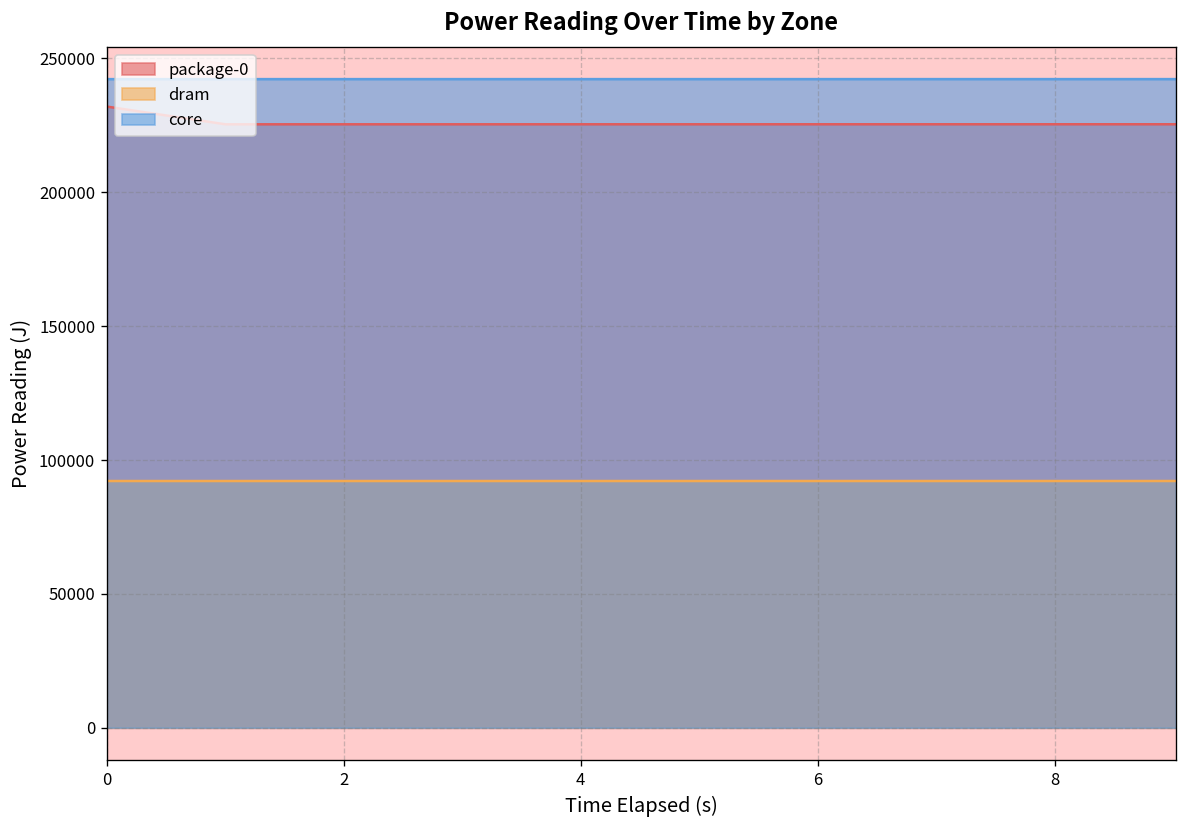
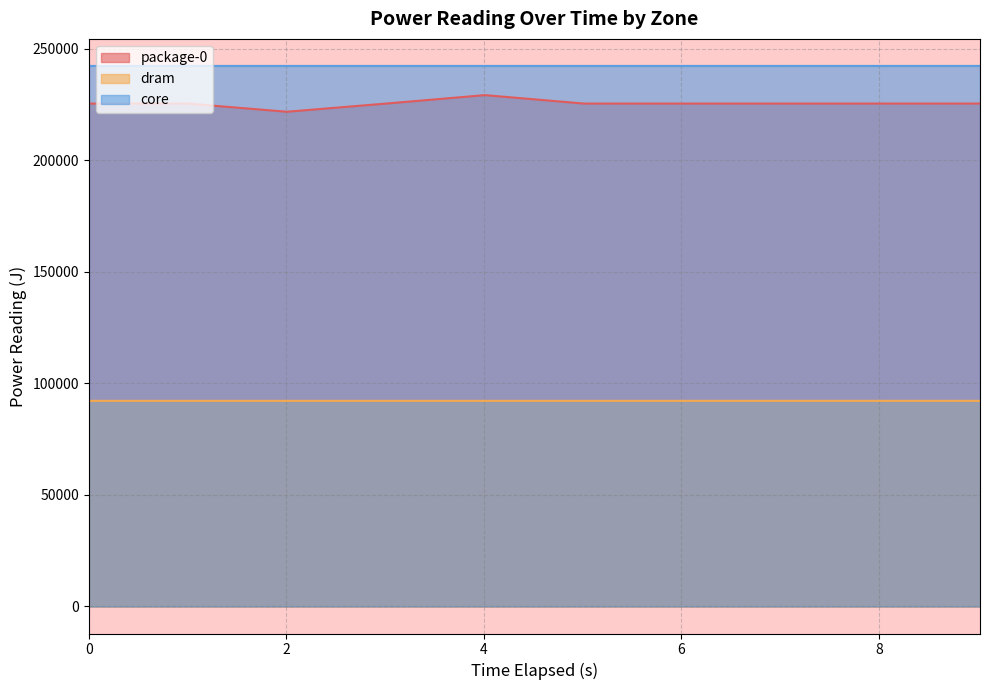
  {
    "package-0": {
-     "0": 232000,
-     "2": 225000,
-     "4": 225000,
+     "0": 225000,
+     "2": 222000,
+     "4": 229000,
      "6": 225000
    },
    "dram": {
      "0": 92000,
      "2": 92000,
      "4": 92000,
      "6": 92000
    },
    "core": {
      "0": 242000,
      "2": 242000,
      "4": 242000,
      "6": 242000
    }
  }
